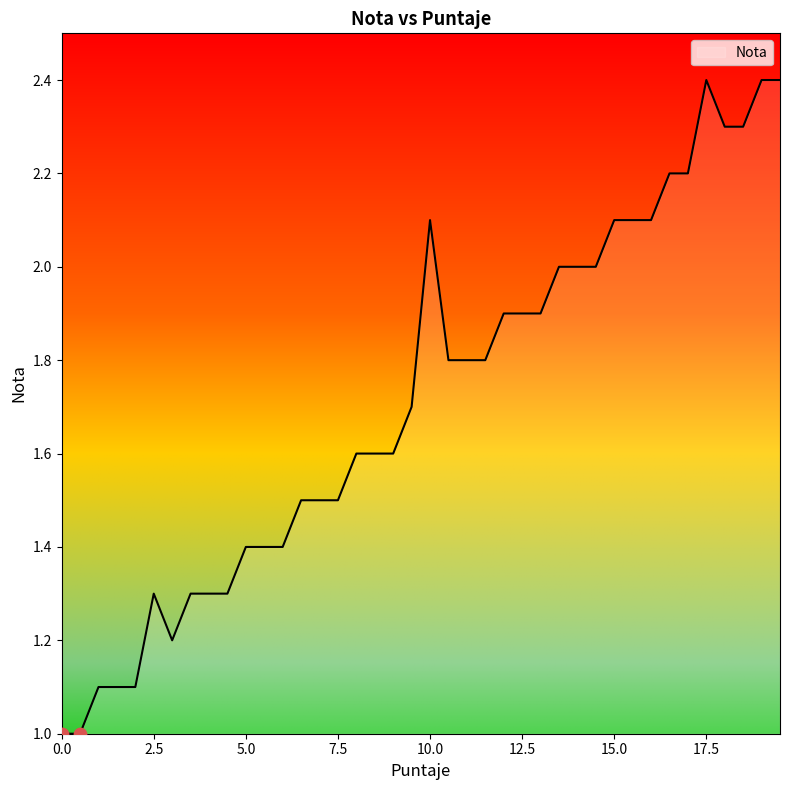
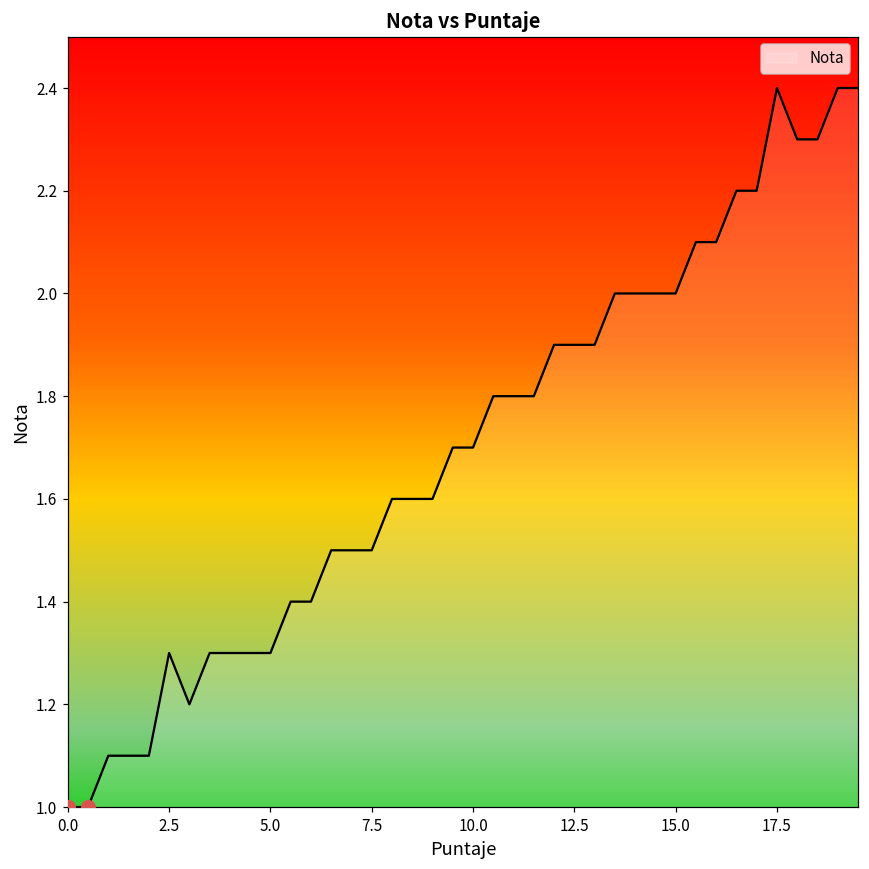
  {
    "Nota": {
      "2.5": 1.3,
-     "5.0": 1.4,
+     "5.0": 1.3,
      "7.5": 1.5,
-     "10.0": 2.1,
+     "10.0": 1.7,
      "12.5": 1.9,
-     "15.0": 2.1,
+     "15.0": 2.0,
      "17.5": 2.4
    }
  }
